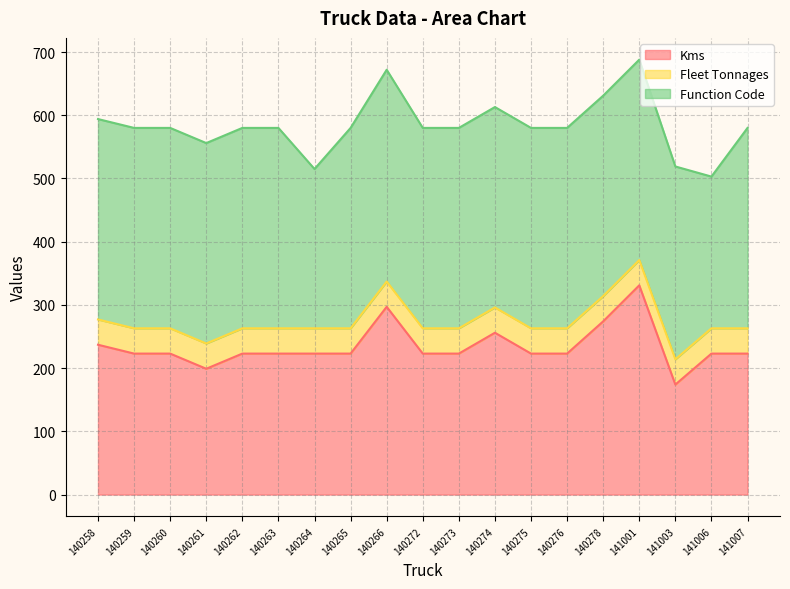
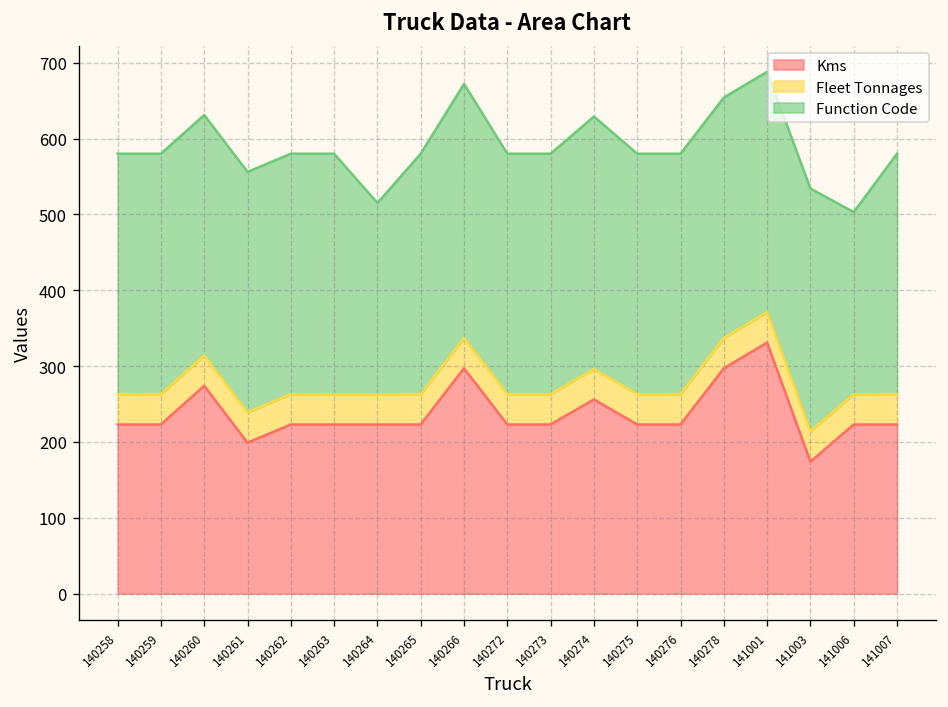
  {
    "Kms": {
-     "140258": 240,
+     "140258": 220,
      "140259": 220,
-     "140260": 220,
+     "140260": 270,
      "140261": 200,
      "140262": 220,
      "140263": 220,
      "140264": 220,
      "140265": 220,
      "140266": 300,
      "140272": 220,
      "140273": 220,
      "140274": 260,
      "140275": 220,
      "140276": 220,
-     "140278": 270,
+     "140278": 300,
      "141001": 330,
      "141003": 170,
      "141006": 220,
      "141007": 220
    },
    "Fleet Tonnages": {
      "140258": 40,
      "140259": 40,
      "140260": 40,
      "140261": 40,
      "140262": 40,
      "140263": 40,
      "140264": 40,
      "140265": 40,
      "140266": 40,
      "140272": 40,
      "140273": 40,
      "140274": 40,
      "140275": 40,
      "140276": 40,
      "140278": 40,
      "141001": 40,
      "141003": 40,
      "141006": 40,
      "141007": 40
    },
    "Function Code": {
      "140258": 320,
      "140259": 320,
      "140260": 320,
      "140261": 320,
      "140262": 320,
      "140263": 320,
      "140264": 250,
      "140265": 320,
      "140266": 340,
      "140272": 320,
      "140273": 320,
-     "140274": 320,
+     "140274": 330,
      "140275": 320,
      "140276": 320,
      "140278": 320,
      "141001": 320,
-     "141003": 310,
+     "141003": 320,
      "141006": 240,
      "141007": 320
    }
  }
